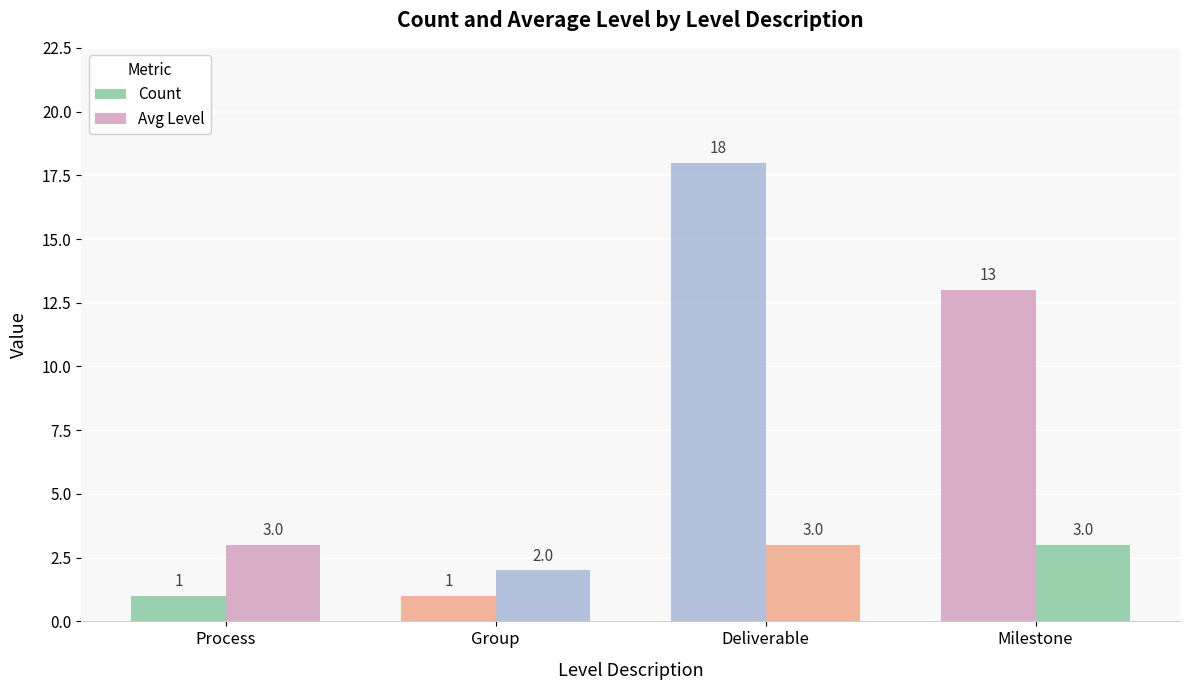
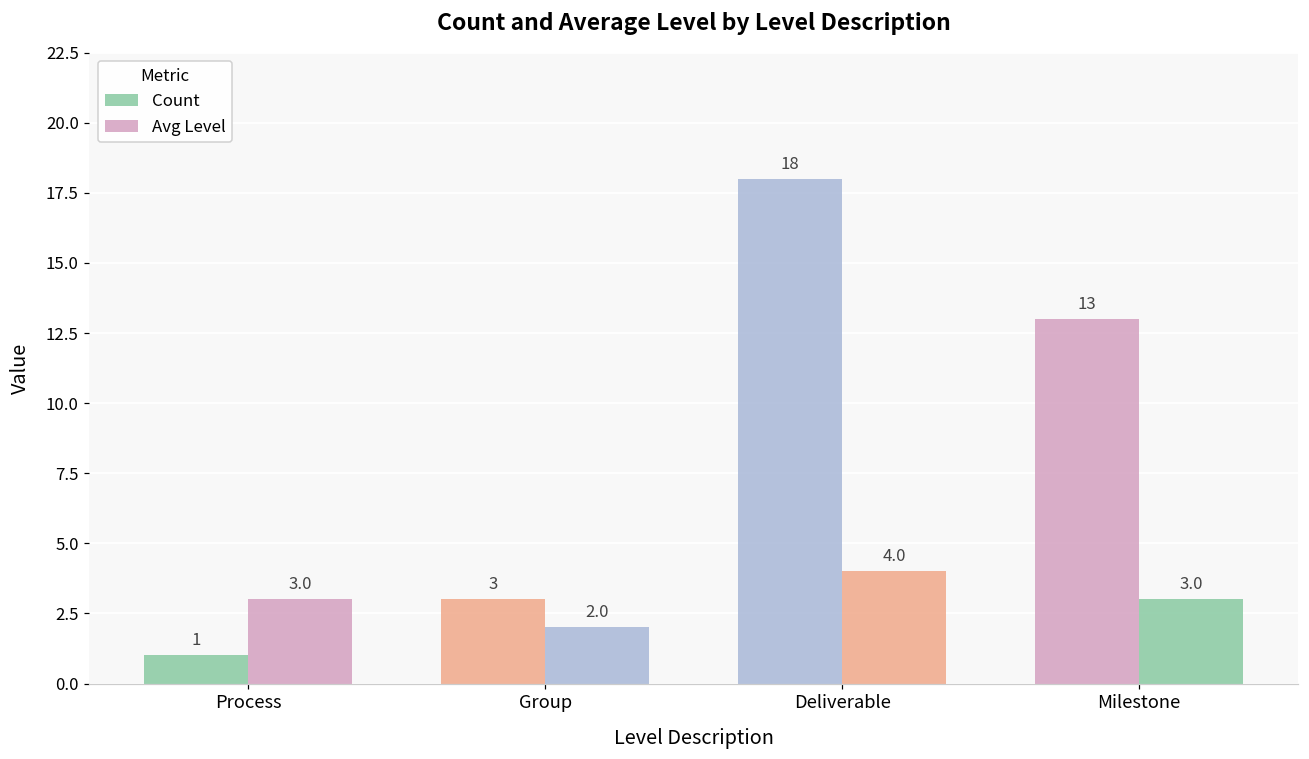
  {
    "Count": {
      "Process": 1,
-     "Group": 1,
+     "Group": 3,
      "Deliverable": 18,
      "Milestone": 13
    },
    "Avg Level": {
      "Process": 3.0,
      "Group": 2.0,
-     "Deliverable": 3.0,
+     "Deliverable": 4.0,
      "Milestone": 3.0
    }
  }
